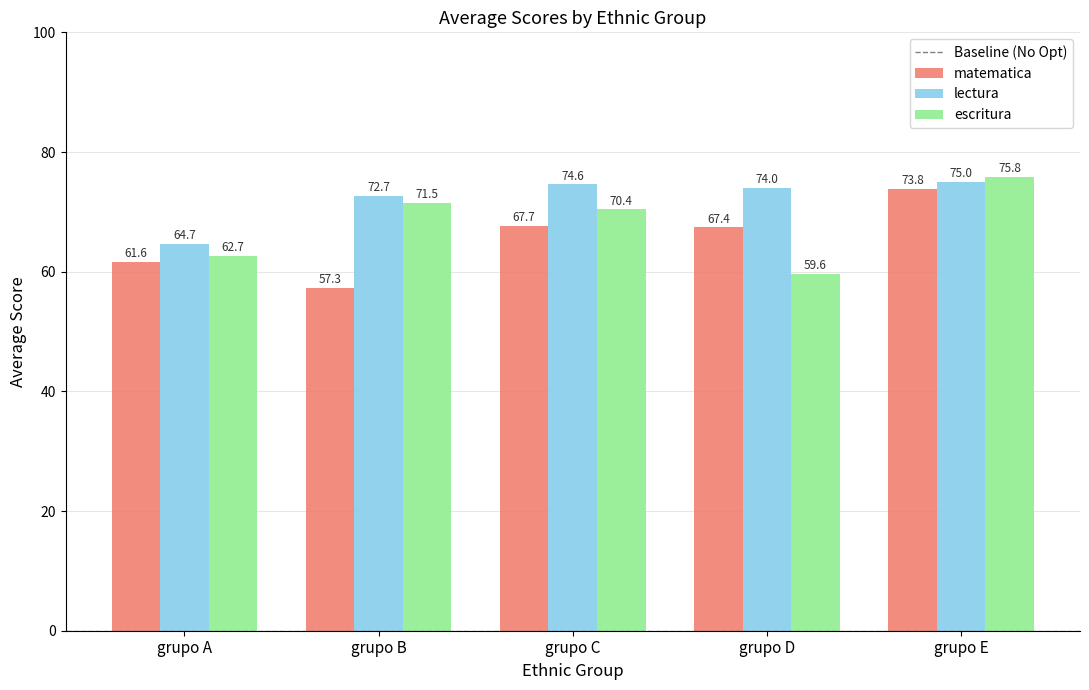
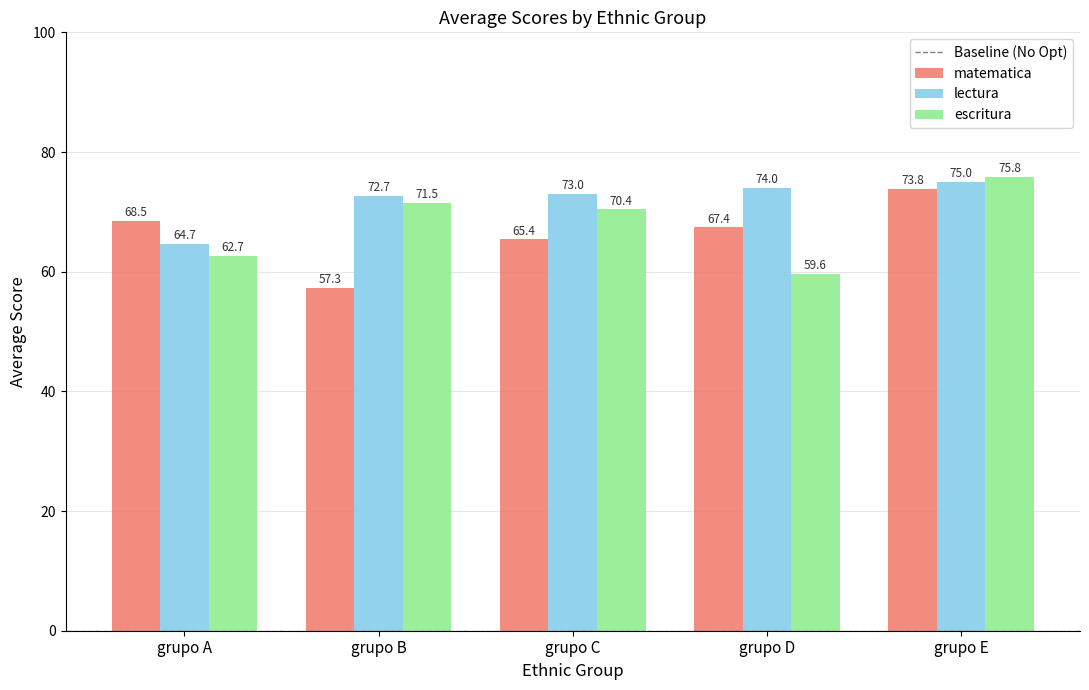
  {
    "matematica": {
-     "grupo A": 61.6,
+     "grupo A": 68.5,
      "grupo B": 57.3,
-     "grupo C": 67.7,
+     "grupo C": 65.4,
      "grupo D": 67.4,
      "grupo E": 73.8
    },
    "lectura": {
      "grupo A": 64.7,
      "grupo B": 72.7,
-     "grupo C": 74.6,
+     "grupo C": 73.0,
      "grupo D": 74.0,
      "grupo E": 75.0
    },
    "escritura": {
      "grupo A": 62.7,
      "grupo B": 71.5,
      "grupo C": 70.4,
      "grupo D": 59.6,
      "grupo E": 75.8
    }
  }
